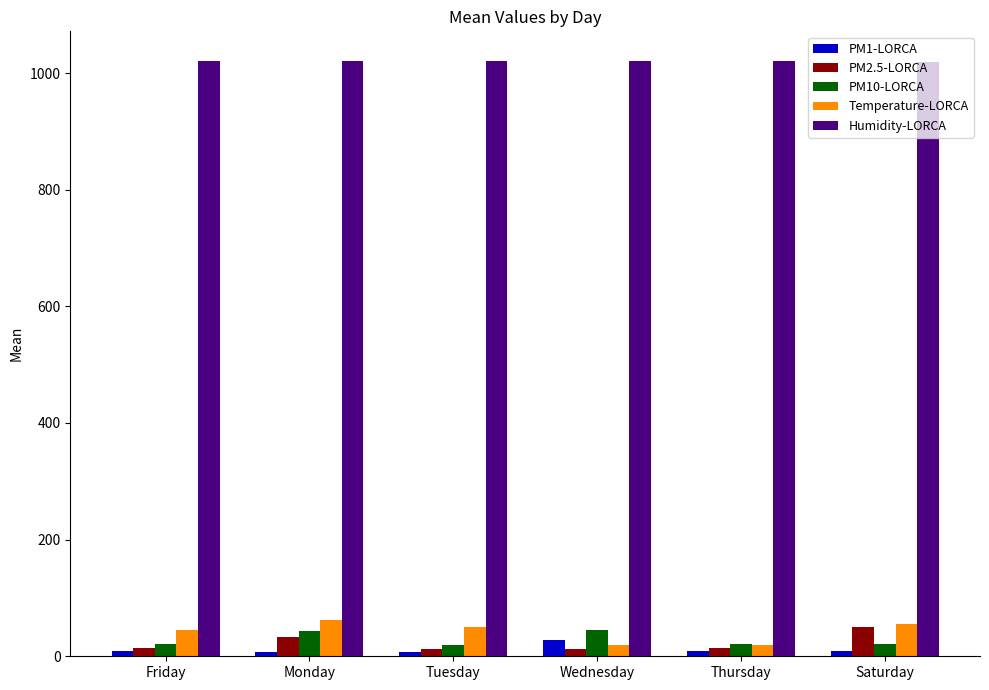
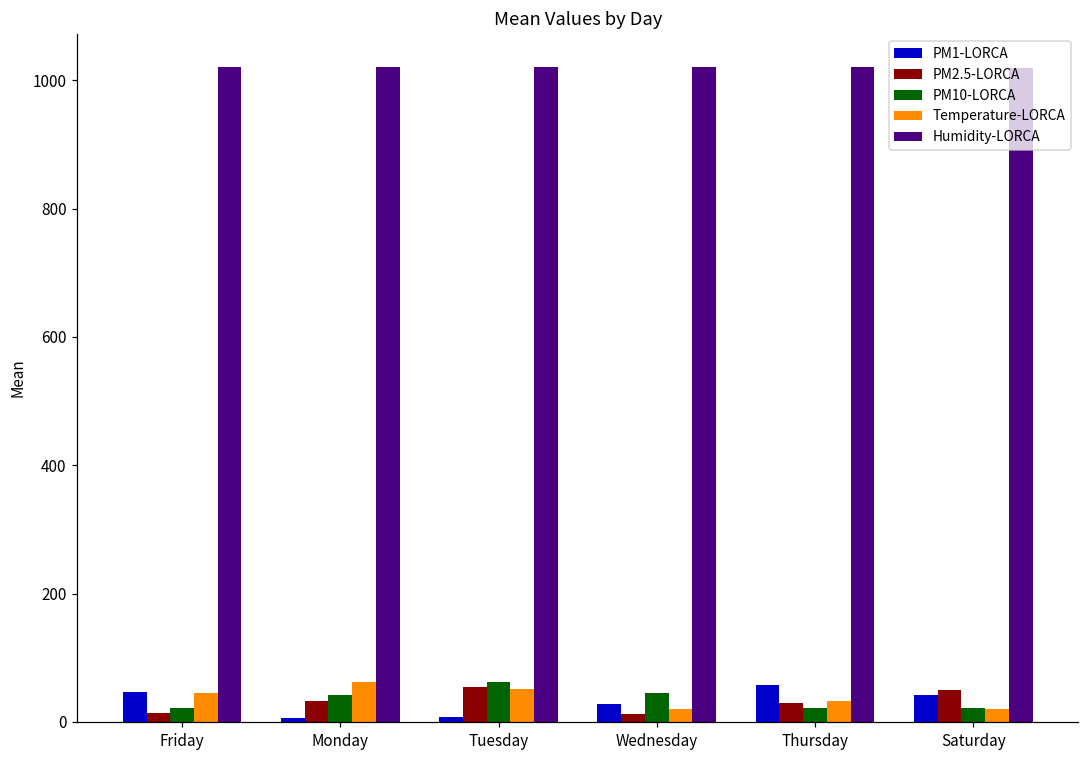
  {
    "PM1-LORCA": {
-     "Friday": 10,
+     "Friday": 50,
      "Monday": 10,
      "Tuesday": 10,
      "Wednesday": 30,
-     "Thursday": 10,
-     "Saturday": 10
+     "Thursday": 60,
+     "Saturday": 40
    },
    "PM2.5-LORCA": {
      "Friday": 10,
      "Monday": 30,
-     "Tuesday": 10,
+     "Tuesday": 60,
      "Wednesday": 10,
-     "Thursday": 10,
+     "Thursday": 30,
      "Saturday": 50
    },
    "PM10-LORCA": {
      "Friday": 20,
      "Monday": 40,
-     "Tuesday": 20,
+     "Tuesday": 60,
      "Wednesday": 40,
      "Thursday": 20,
      "Saturday": 20
    },
    "Temperature-LORCA": {
      "Friday": 40,
      "Monday": 60,
      "Tuesday": 50,
      "Wednesday": 20,
-     "Thursday": 20,
-     "Saturday": 60
+     "Thursday": 30,
+     "Saturday": 20
    },
    "Humidity-LORCA": {
      "Friday": 1020,
      "Monday": 1020,
      "Tuesday": 1020,
      "Wednesday": 1020,
      "Thursday": 1020
    }
  }
